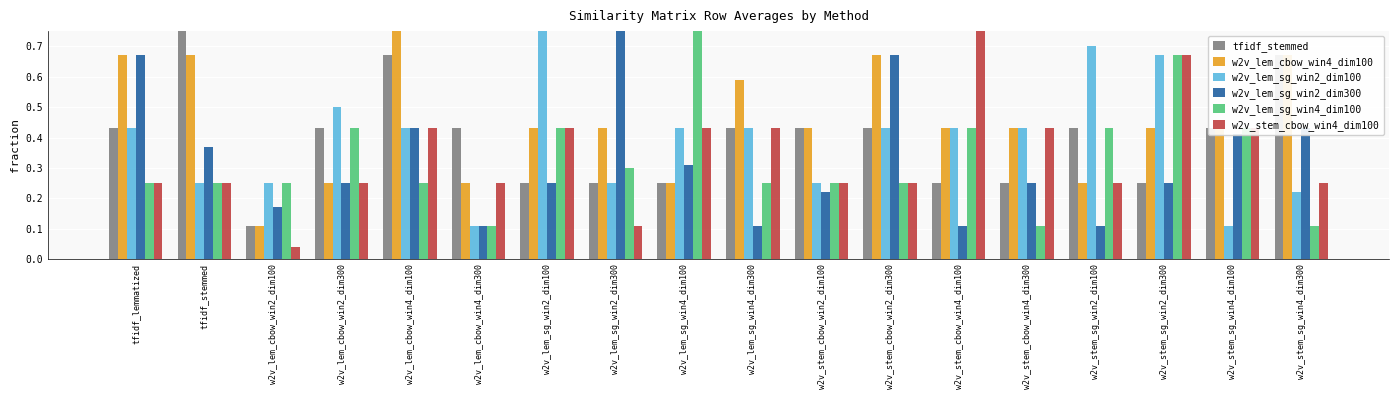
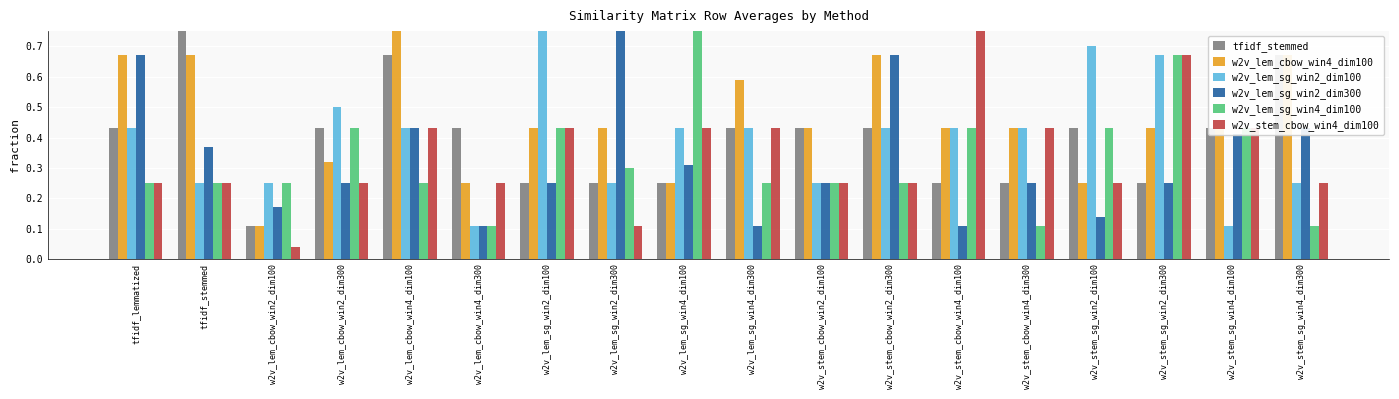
  {
    "tfidf_stemmed": {
      "tfidf_lemmatized": 0.43,
      "w2v_lem_cbow_win2_dim100": 0.11,
      "w2v_lem_cbow_win2_dim300": 0.43,
      "w2v_lem_cbow_win4_dim100": 0.67,
      "w2v_lem_cbow_win4_dim300": 0.43,
      "w2v_lem_sg_win2_dim100": 0.25,
      "w2v_lem_sg_win2_dim300": 0.25,
      "w2v_lem_sg_win4_dim100": 0.25,
      "w2v_lem_sg_win4_dim300": 0.43,
      "w2v_stem_cbow_win2_dim100": 0.43,
      "w2v_stem_cbow_win2_dim300": 0.43,
      "w2v_stem_cbow_win4_dim100": 0.25,
      "w2v_stem_cbow_win4_dim300": 0.25,
      "w2v_stem_sg_win2_dim100": 0.43,
      "w2v_stem_sg_win2_dim300": 0.25
    },
    "w2v_lem_cbow_win4_dim100": {
      "tfidf_lemmatized": 0.67,
      "tfidf_stemmed": 0.67,
      "w2v_lem_cbow_win2_dim100": 0.11,
-     "w2v_lem_cbow_win2_dim300": 0.25,
+     "w2v_lem_cbow_win2_dim300": 0.32,
      "w2v_lem_cbow_win4_dim300": 0.25,
      "w2v_lem_sg_win2_dim100": 0.43,
      "w2v_lem_sg_win2_dim300": 0.43,
      "w2v_lem_sg_win4_dim100": 0.25,
      "w2v_lem_sg_win4_dim300": 0.59,
      "w2v_stem_cbow_win2_dim100": 0.43,
      "w2v_stem_cbow_win2_dim300": 0.67,
      "w2v_stem_cbow_win4_dim100": 0.43,
      "w2v_stem_cbow_win4_dim300": 0.43,
      "w2v_stem_sg_win2_dim100": 0.25,
      "w2v_stem_sg_win2_dim300": 0.43
    },
    "w2v_lem_sg_win2_dim100": {
      "tfidf_lemmatized": 0.43,
      "tfidf_stemmed": 0.25,
      "w2v_lem_cbow_win2_dim100": 0.25,
      "w2v_lem_cbow_win2_dim300": 0.50,
      "w2v_lem_cbow_win4_dim100": 0.43,
      "w2v_lem_cbow_win4_dim300": 0.11,
      "w2v_lem_sg_win2_dim300": 0.25,
      "w2v_lem_sg_win4_dim100": 0.43,
      "w2v_lem_sg_win4_dim300": 0.43,
      "w2v_stem_cbow_win2_dim100": 0.25,
      "w2v_stem_cbow_win2_dim300": 0.43,
      "w2v_stem_cbow_win4_dim100": 0.43,
      "w2v_stem_cbow_win4_dim300": 0.43,
      "w2v_stem_sg_win2_dim100": 0.70,
      "w2v_stem_sg_win2_dim300": 0.67,
      "w2v_stem_sg_win4_dim100": 0.11,
-     "w2v_stem_sg_win4_dim300": 0.22
+     "w2v_stem_sg_win4_dim300": 0.25
    },
    "w2v_lem_sg_win2_dim300": {
      "tfidf_lemmatized": 0.67,
      "tfidf_stemmed": 0.37,
      "w2v_lem_cbow_win2_dim100": 0.17,
      "w2v_lem_cbow_win2_dim300": 0.25,
      "w2v_lem_cbow_win4_dim100": 0.43,
      "w2v_lem_cbow_win4_dim300": 0.11,
      "w2v_lem_sg_win2_dim100": 0.25,
      "w2v_lem_sg_win4_dim100": 0.31,
      "w2v_lem_sg_win4_dim300": 0.11,
-     "w2v_stem_cbow_win2_dim100": 0.22,
+     "w2v_stem_cbow_win2_dim100": 0.25,
      "w2v_stem_cbow_win2_dim300": 0.67,
      "w2v_stem_cbow_win4_dim100": 0.11,
      "w2v_stem_cbow_win4_dim300": 0.25,
-     "w2v_stem_sg_win2_dim100": 0.11,
+     "w2v_stem_sg_win2_dim100": 0.14,
      "w2v_stem_sg_win2_dim300": 0.25
    },
    "w2v_lem_sg_win4_dim100": {
      "tfidf_lemmatized": 0.25,
      "tfidf_stemmed": 0.25,
      "w2v_lem_cbow_win2_dim100": 0.25,
      "w2v_lem_cbow_win2_dim300": 0.43,
      "w2v_lem_cbow_win4_dim100": 0.25,
      "w2v_lem_cbow_win4_dim300": 0.11,
      "w2v_lem_sg_win2_dim100": 0.43,
      "w2v_lem_sg_win2_dim300": 0.30,
      "w2v_lem_sg_win4_dim300": 0.25,
      "w2v_stem_cbow_win2_dim100": 0.25,
      "w2v_stem_cbow_win2_dim300": 0.25,
      "w2v_stem_cbow_win4_dim100": 0.43,
      "w2v_stem_cbow_win4_dim300": 0.11,
      "w2v_stem_sg_win2_dim100": 0.43,
      "w2v_stem_sg_win2_dim300": 0.67,
      "w2v_stem_sg_win4_dim300": 0.11
    },
    "w2v_stem_cbow_win4_dim100": {
      "tfidf_lemmatized": 0.25,
      "tfidf_stemmed": 0.25,
      "w2v_lem_cbow_win2_dim100": 0.04,
      "w2v_lem_cbow_win2_dim300": 0.25,
      "w2v_lem_cbow_win4_dim100": 0.43,
      "w2v_lem_cbow_win4_dim300": 0.25,
      "w2v_lem_sg_win2_dim100": 0.43,
      "w2v_lem_sg_win2_dim300": 0.11,
      "w2v_lem_sg_win4_dim100": 0.43,
      "w2v_lem_sg_win4_dim300": 0.43,
      "w2v_stem_cbow_win2_dim100": 0.25,
      "w2v_stem_cbow_win2_dim300": 0.25,
      "w2v_stem_cbow_win4_dim300": 0.43,
      "w2v_stem_sg_win2_dim100": 0.25,
      "w2v_stem_sg_win2_dim300": 0.67,
      "w2v_stem_sg_win4_dim300": 0.25
    }
  }
